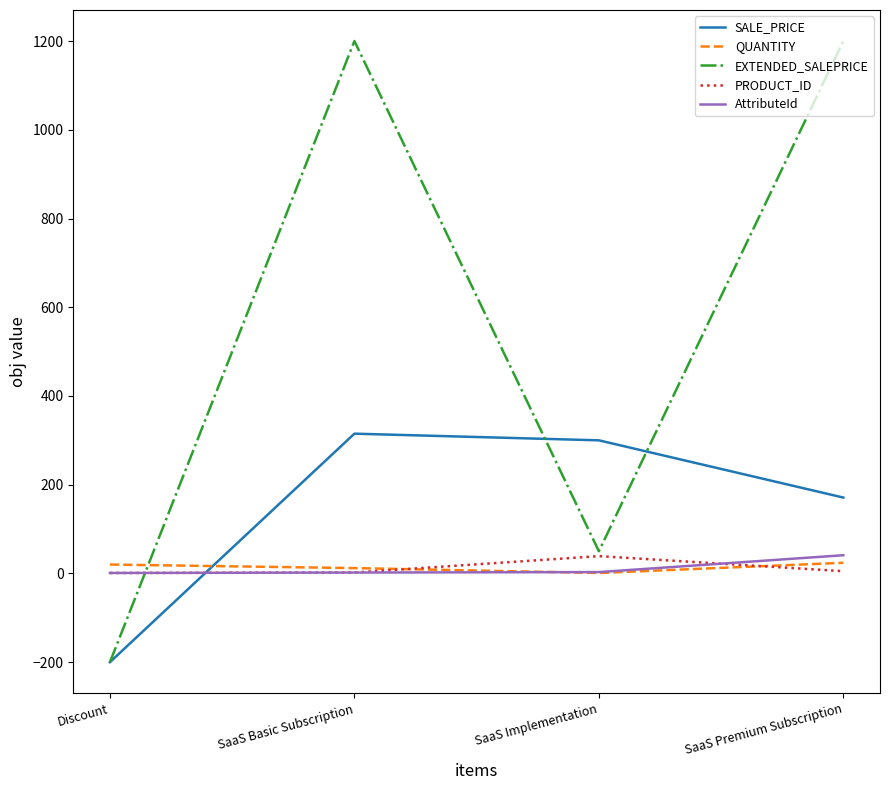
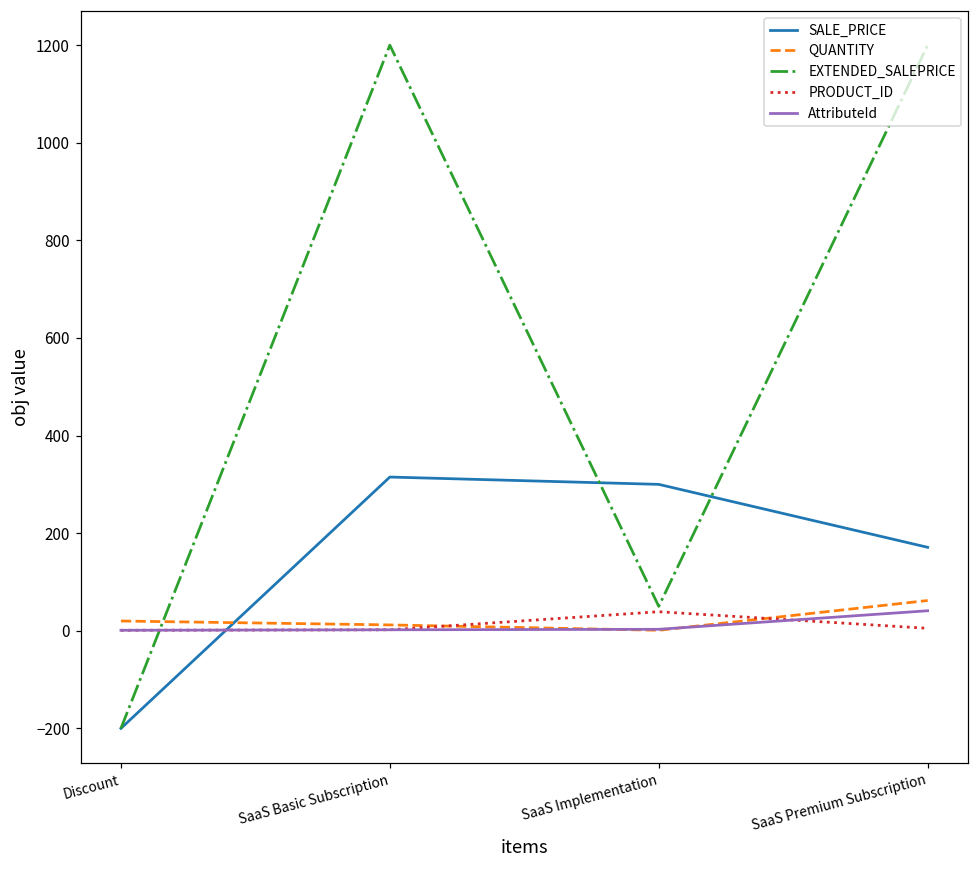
  {
    "SALE_PRICE": {
      "SaaS Basic Subscription": 320,
      "SaaS Implementation": 300,
      "SaaS Premium Subscription": 170
    },
    "QUANTITY": {
      "Discount": 20,
      "SaaS Basic Subscription": 10,
-     "SaaS Premium Subscription": 20
+     "SaaS Premium Subscription": 60
    },
    "EXTENDED_SALEPRICE": {
      "SaaS Basic Subscription": 1200,
      "SaaS Implementation": 50
    },
    "PRODUCT_ID": {
      "SaaS Implementation": 40,
      "SaaS Premium Subscription": 10
    },
    "AttributeId": {
      "SaaS Premium Subscription": 40
    }
  }
